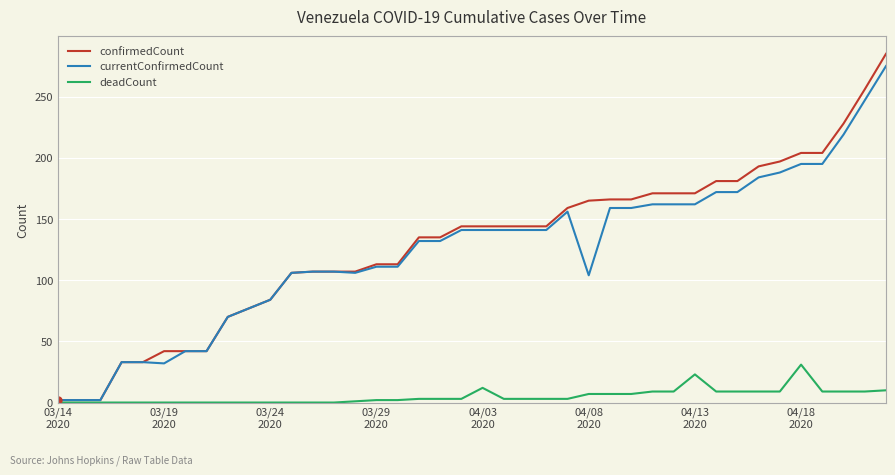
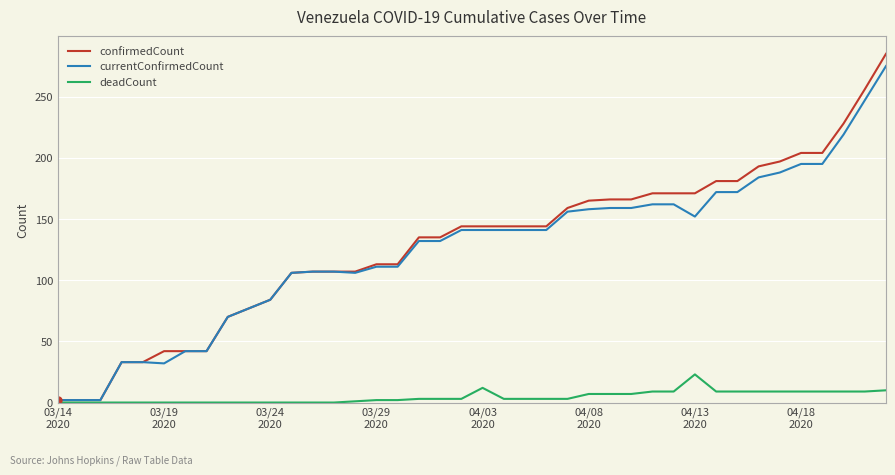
  {
    "currentConfirmedCount": {
      "03/19 2020": 32,
      "04/03 2020": 141,
-     "04/08 2020": 104,
-     "04/13 2020": 162,
+     "04/08 2020": 158,
+     "04/13 2020": 152,
      "04/18 2020": 195
    },
    "deadCount": {
      "03/19 2020": 0,
      "03/24 2020": 0,
      "03/29 2020": 2,
      "04/03 2020": 12,
      "04/08 2020": 7,
      "04/13 2020": 23,
-     "04/18 2020": 31
+     "04/18 2020": 9
    }
  }
